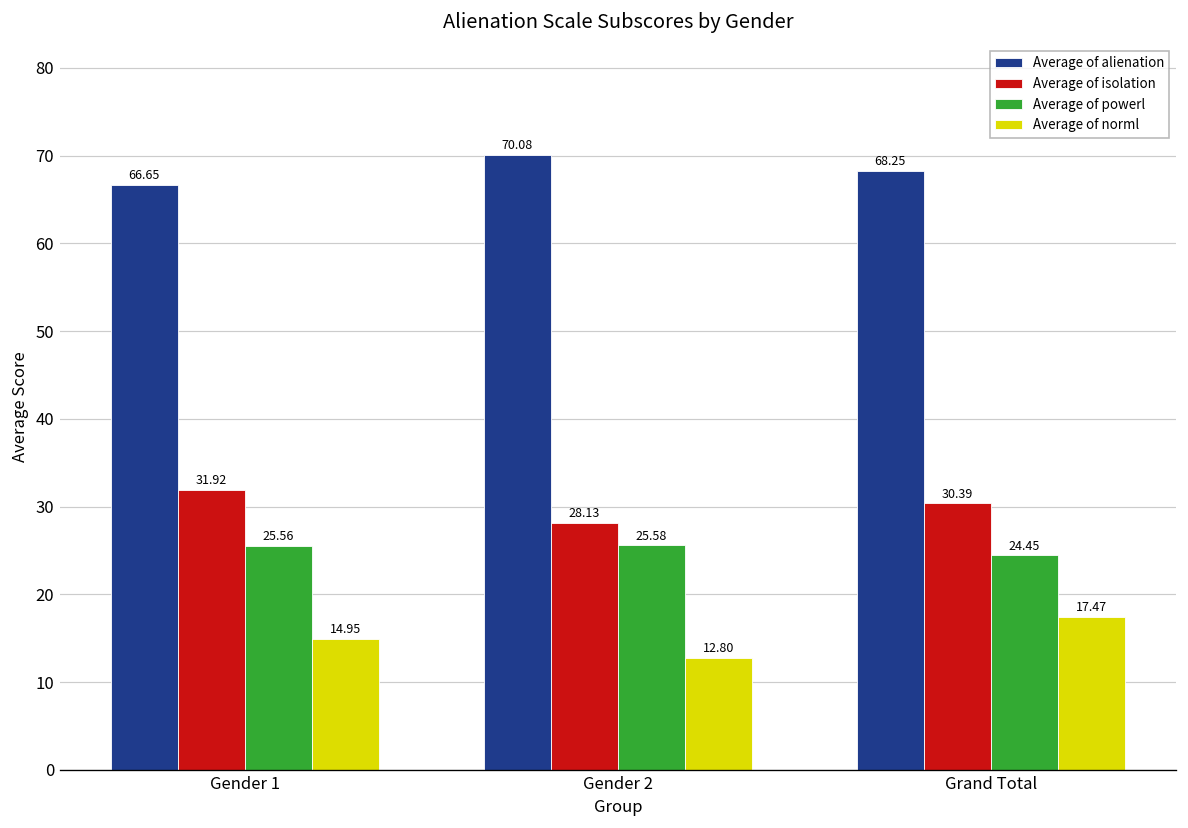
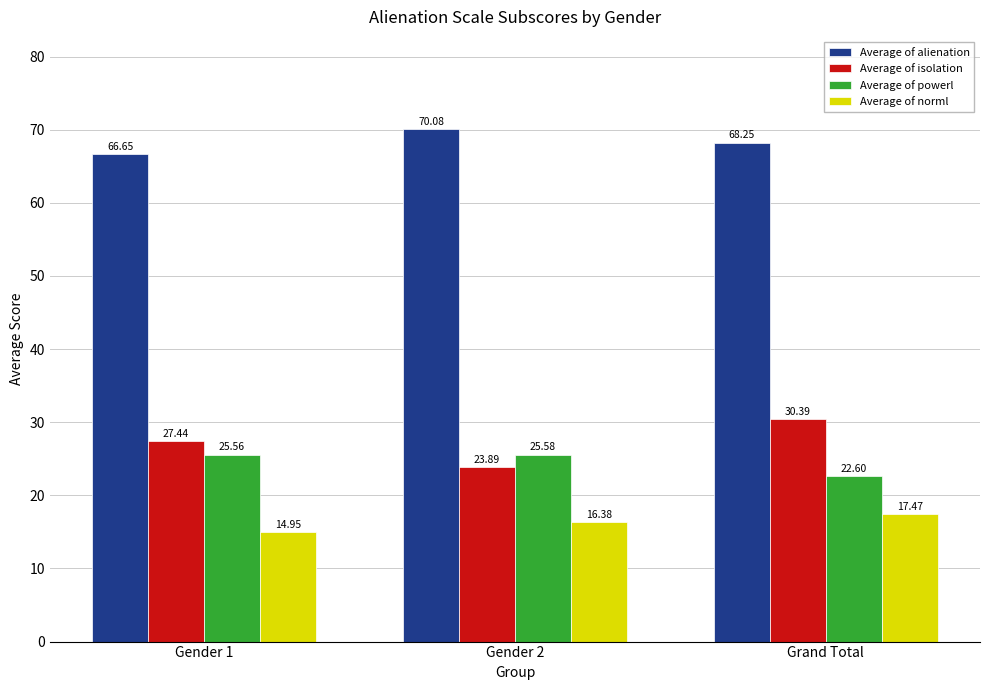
  {
    "Average of alienation": {
      "Gender 1": 66.65,
      "Gender 2": 70.08,
      "Grand Total": 68.25
    },
    "Average of isolation": {
-     "Gender 1": 31.92,
-     "Gender 2": 28.13,
+     "Gender 1": 27.44,
+     "Gender 2": 23.89,
      "Grand Total": 30.39
    },
    "Average of powerl": {
      "Gender 1": 25.56,
      "Gender 2": 25.58,
-     "Grand Total": 24.45
+     "Grand Total": 22.60
    },
    "Average of norml": {
      "Gender 1": 14.95,
-     "Gender 2": 12.80,
+     "Gender 2": 16.38,
      "Grand Total": 17.47
    }
  }
